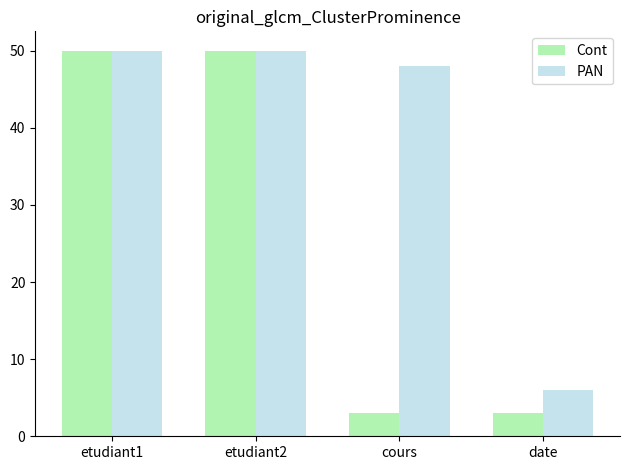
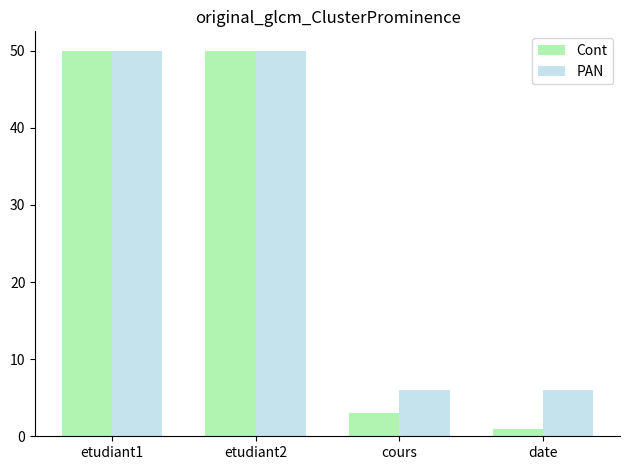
  {
    "Cont": {
      "etudiant1": 50,
      "etudiant2": 50,
      "cours": 3,
-     "date": 3
+     "date": 1
    },
    "PAN": {
      "etudiant1": 50,
      "etudiant2": 50,
-     "cours": 48,
+     "cours": 6,
      "date": 6
    }
  }
